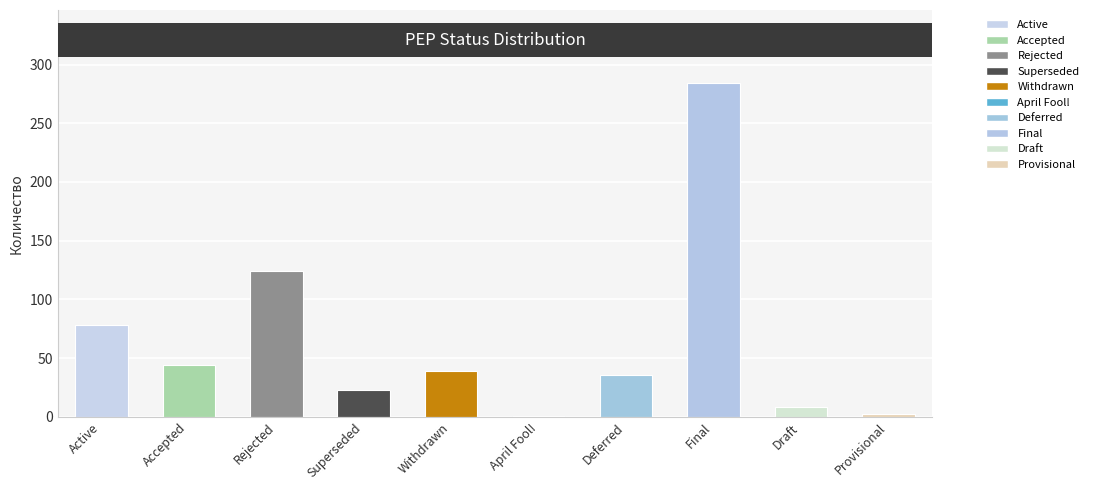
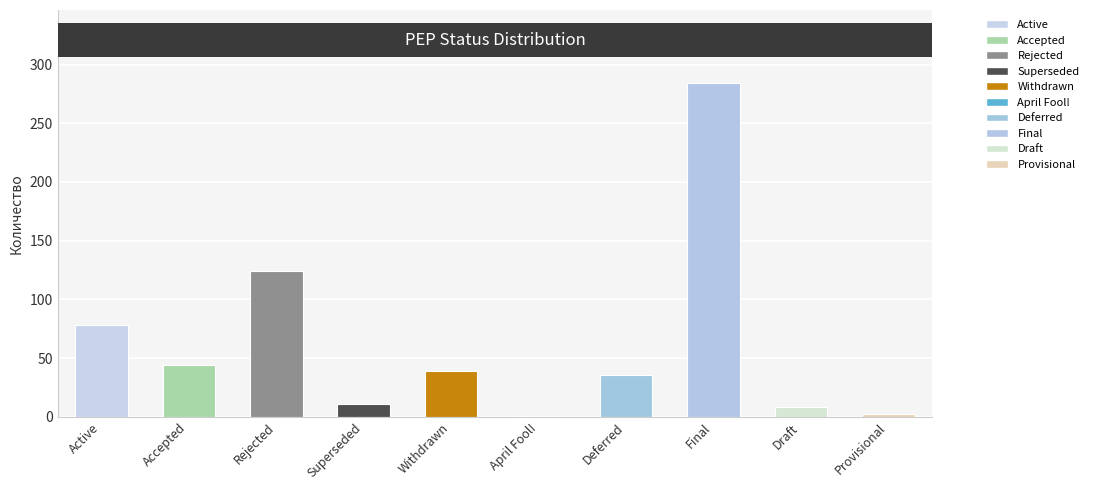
  {
    "Active": 78,
    "Accepted": 44,
    "Rejected": 124,
-   "Superseded": 23,
+   "Superseded": 11,
    "Withdrawn": 39,
    "Deferred": 36,
    "Final": 284,
    "Draft": 8
  }
